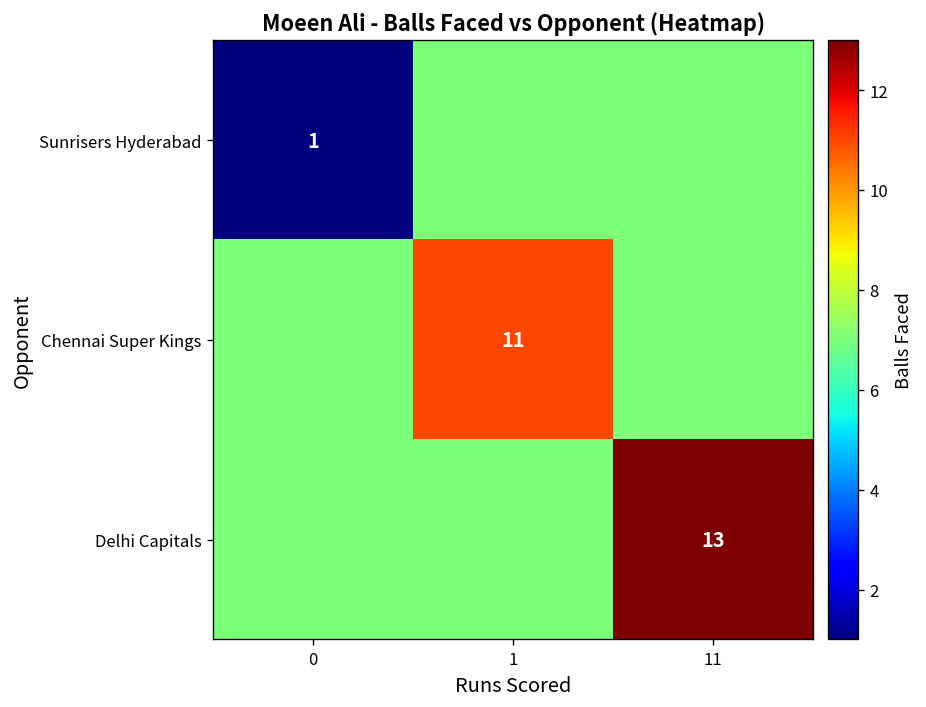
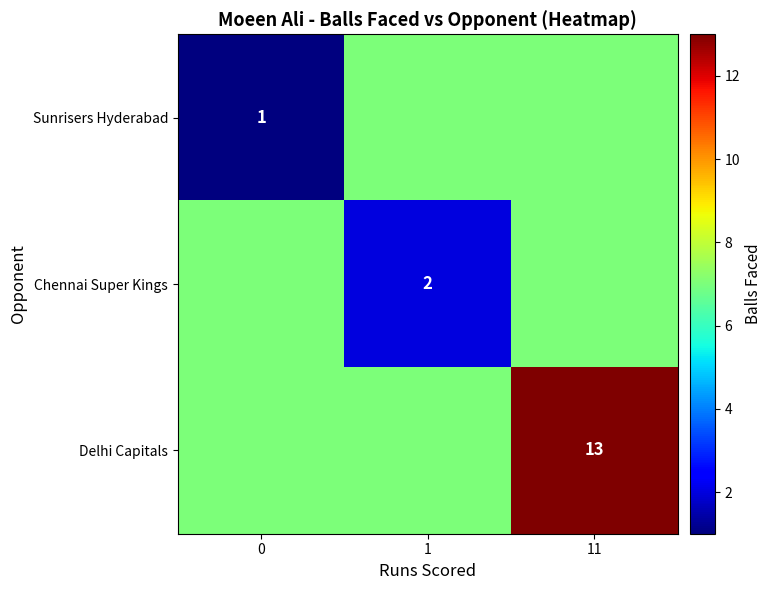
  {
    "Sunrisers Hyderabad": {
      "0": 1
    },
    "Chennai Super Kings": {
-     "1": 11
+     "1": 2
    },
    "Delhi Capitals": {
      "11": 13
    }
  }
